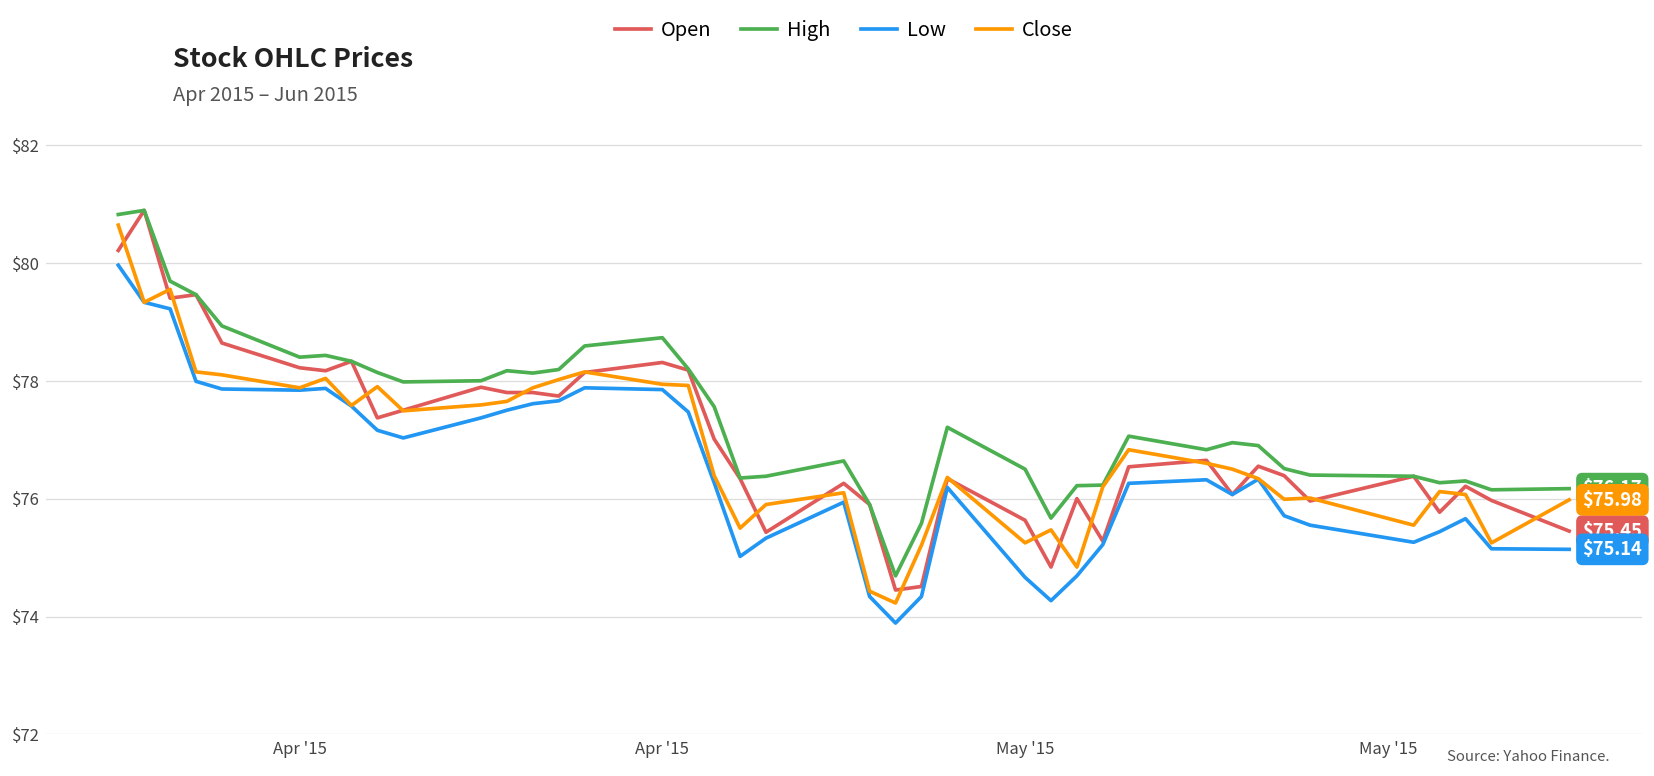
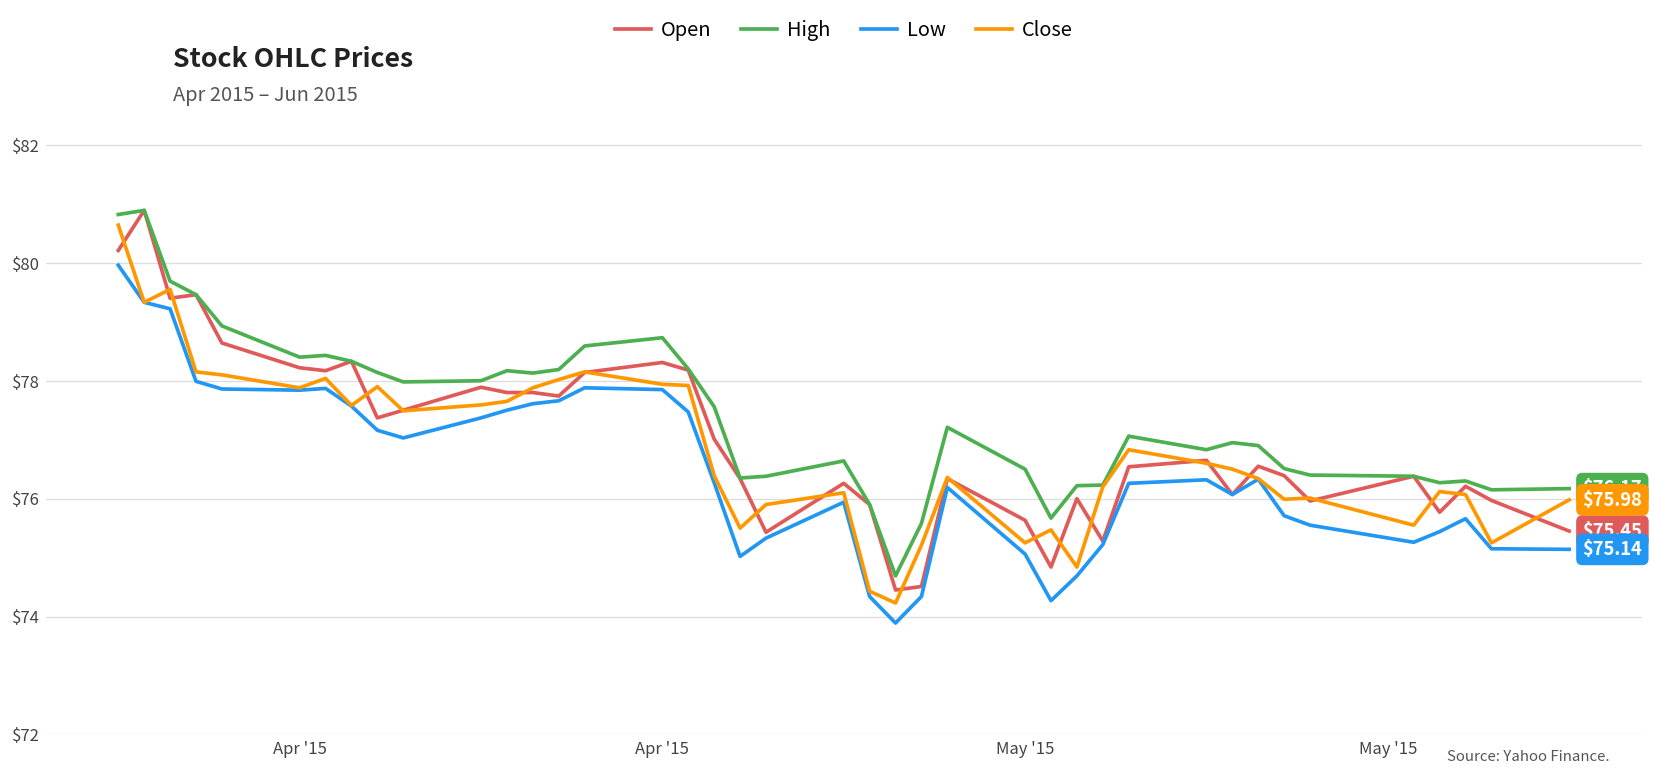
  {
    "Open": {
      "May '15": "$75.6"
    },
    "High": {
      "May '15": "$76.5"
    },
    "Low": {
-     "May '15": "$74.7"
+     "May '15": "$75.1"
    },
    "Close": {
      "May '15": "$75.3"
    }
  }
